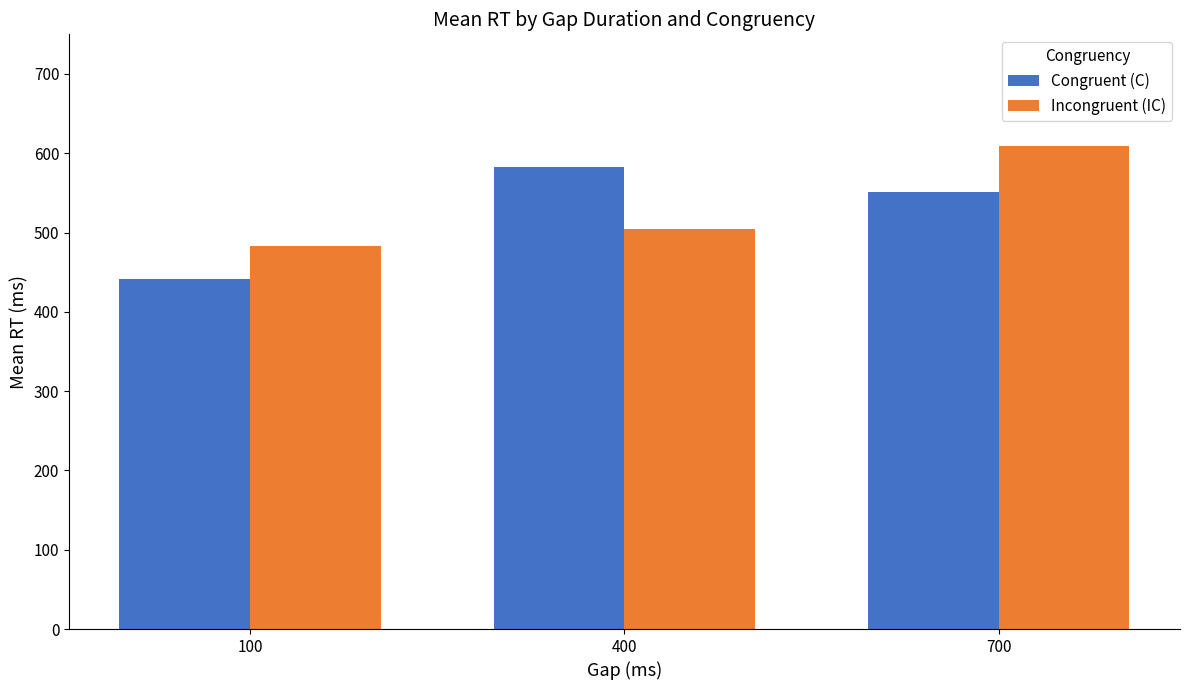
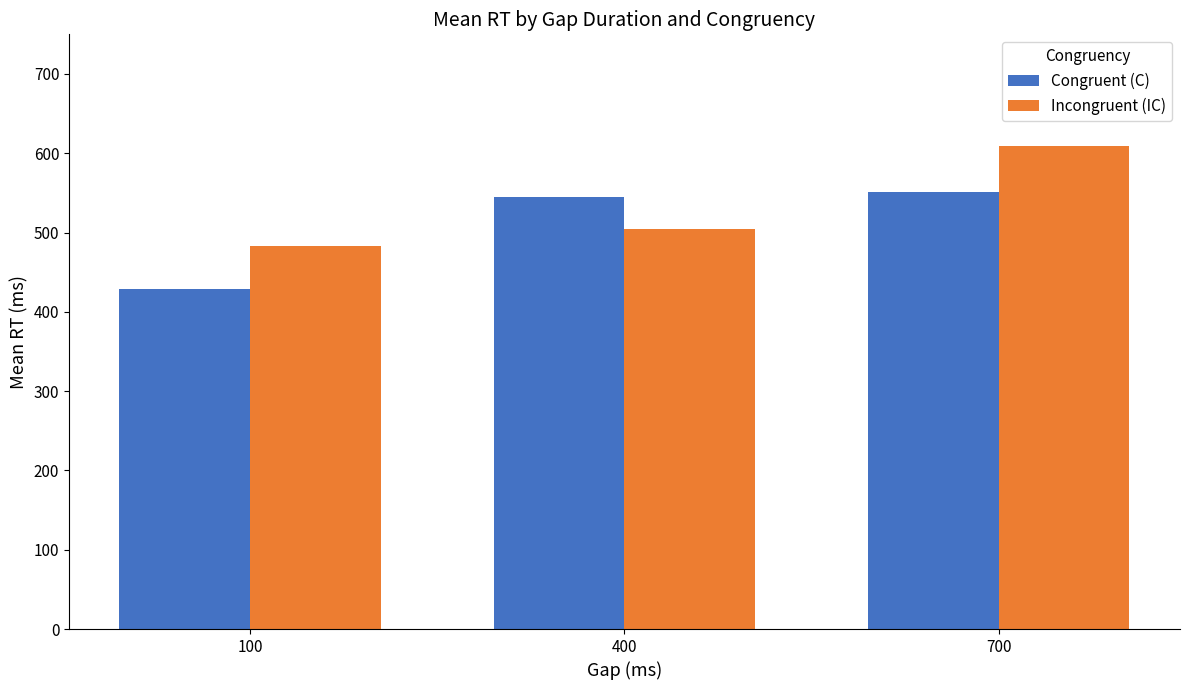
  {
    "Congruent (C)": {
-     "100": 440,
-     "400": 580,
+     "100": 430,
+     "400": 550,
      "700": 550
    },
    "Incongruent (IC)": {
      "100": 480,
      "400": 500,
      "700": 610
    }
  }
